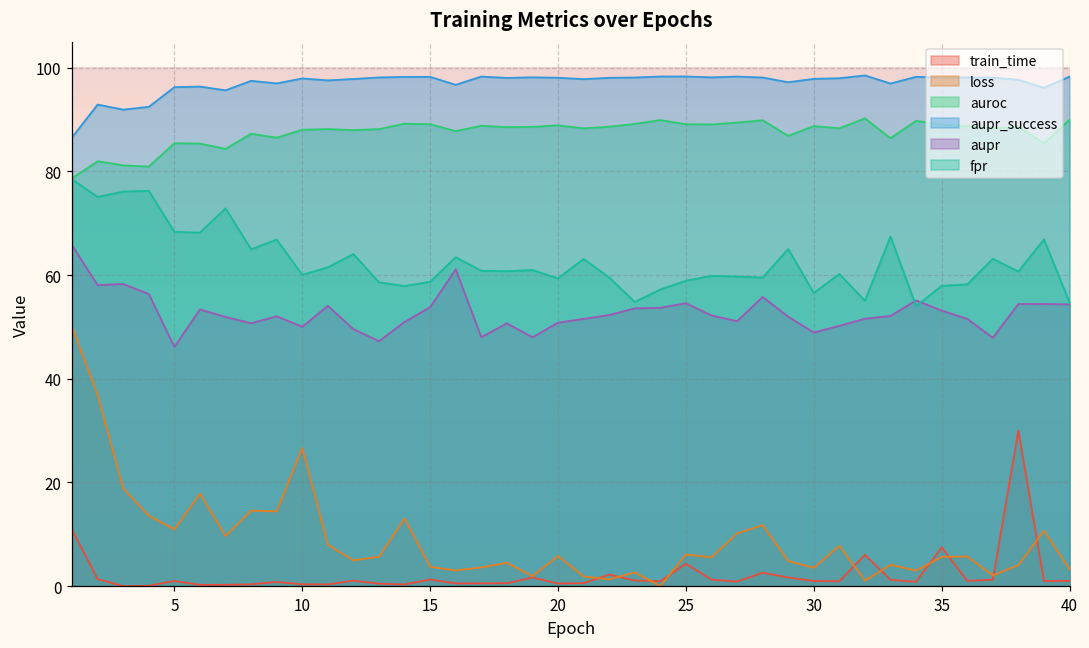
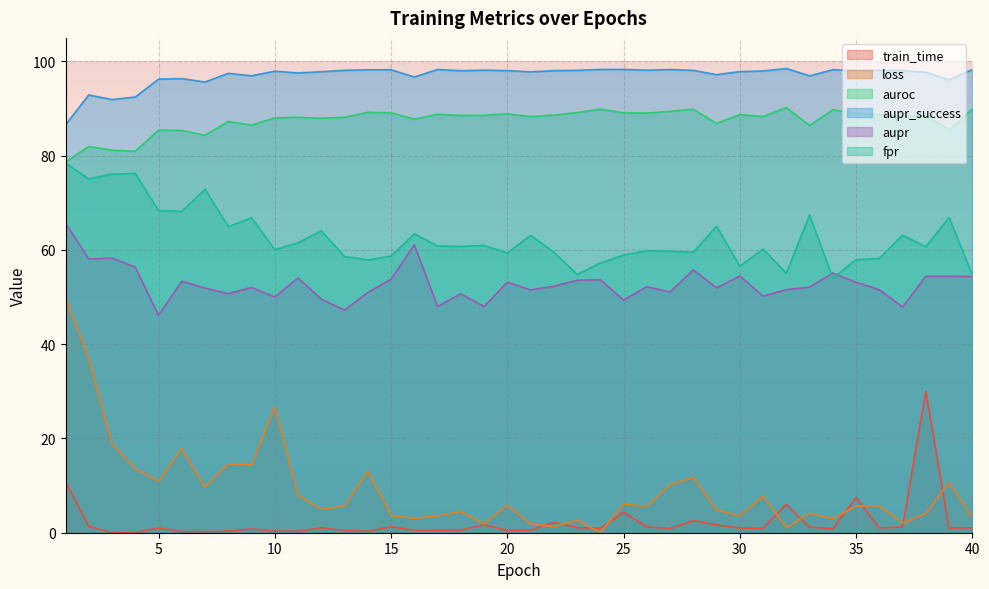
  {
    "aupr": {
      "5": 46,
      "10": 50,
      "15": 54,
-     "20": 51,
-     "25": 55,
-     "30": 49,
+     "20": 53,
+     "25": 49,
+     "30": 54,
      "35": 53
    }
  }
